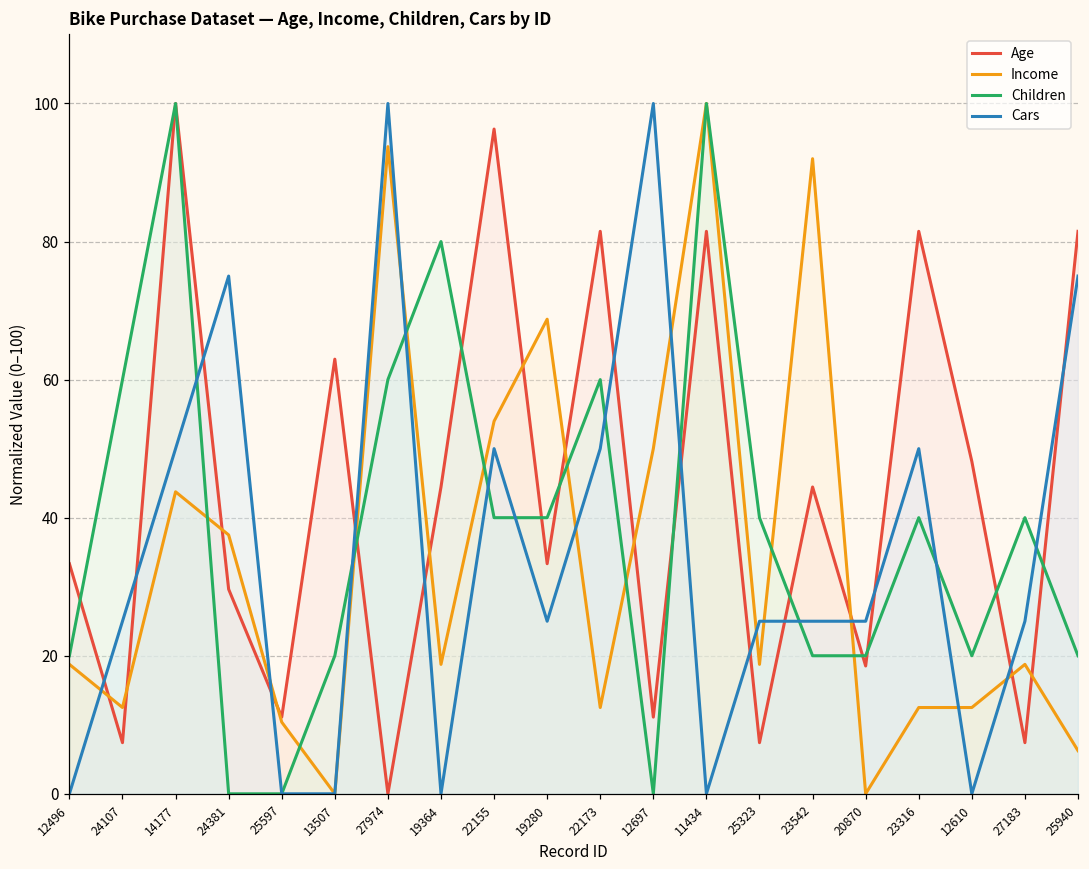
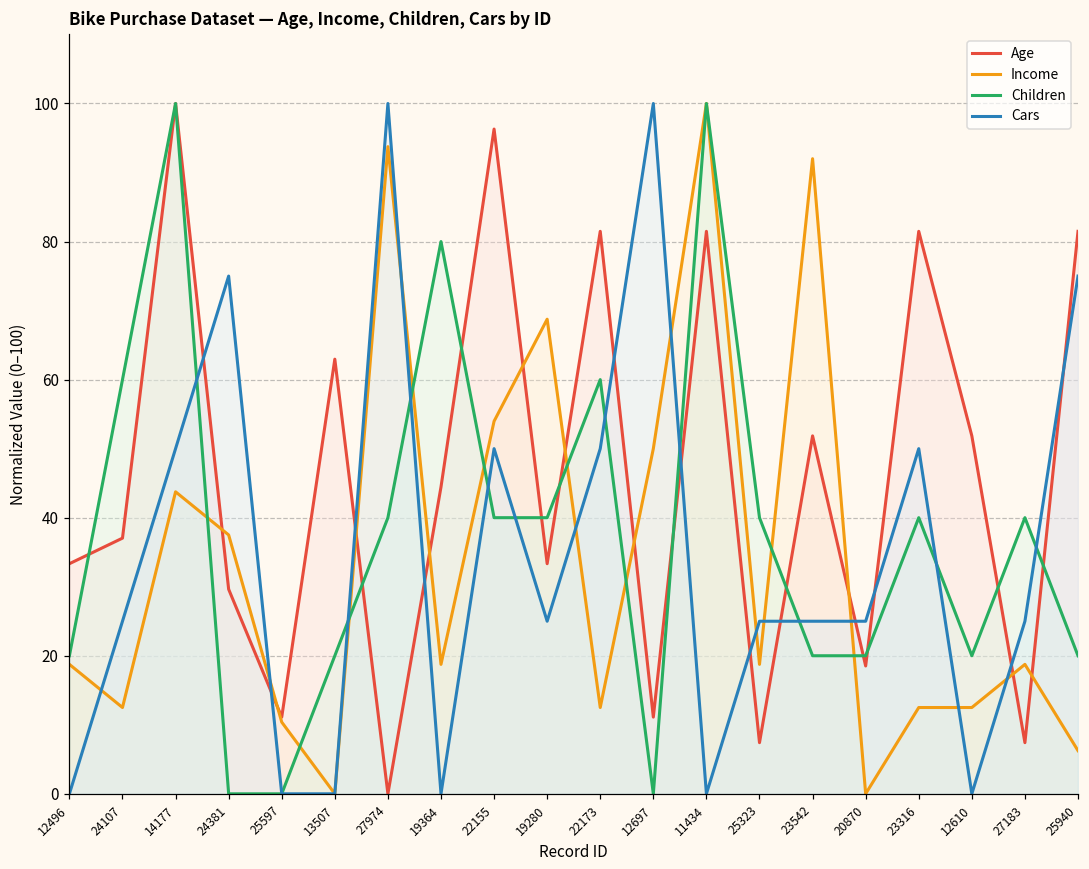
  {
    "Age": {
      "12496": 33,
-     "24107": 7,
+     "24107": 37,
      "24381": 30,
      "25597": 11,
      "13507": 63,
      "27974": 0,
      "19364": 44,
      "22155": 96,
      "19280": 33,
      "22173": 81,
      "12697": 11,
      "11434": 81,
      "25323": 7,
-     "23542": 44,
+     "23542": 52,
      "20870": 19,
      "23316": 81,
-     "12610": 48,
+     "12610": 52,
      "27183": 7,
      "25940": 81
    },
    "Income": {
      "12496": 19,
      "24107": 13,
      "14177": 44,
      "24381": 38,
      "25597": 10,
      "27974": 94,
      "19364": 19,
      "22155": 54,
      "19280": 69,
      "22173": 13,
      "12697": 50,
      "25323": 19,
      "23542": 92,
      "20870": 0,
      "23316": 13,
      "12610": 13,
      "27183": 19,
      "25940": 6
    },
    "Children": {
      "12496": 20,
      "24107": 60,
      "24381": 0,
      "13507": 20,
-     "27974": 60,
+     "27974": 40,
      "19364": 80,
      "22155": 40,
      "19280": 40,
      "22173": 60,
      "12697": 0,
      "25323": 40,
      "23542": 20,
      "20870": 20,
      "23316": 40,
      "12610": 20,
      "27183": 40,
      "25940": 20
    },
    "Cars": {
      "12496": 0,
      "24107": 25,
      "14177": 50,
      "24381": 75,
      "27974": 100,
      "19364": 0,
      "22155": 50,
      "19280": 25,
      "22173": 50,
      "12697": 100,
      "11434": 0,
      "25323": 25,
      "23542": 25,
      "20870": 25,
      "23316": 50,
      "12610": 0,
      "27183": 25,
      "25940": 75
    }
  }
